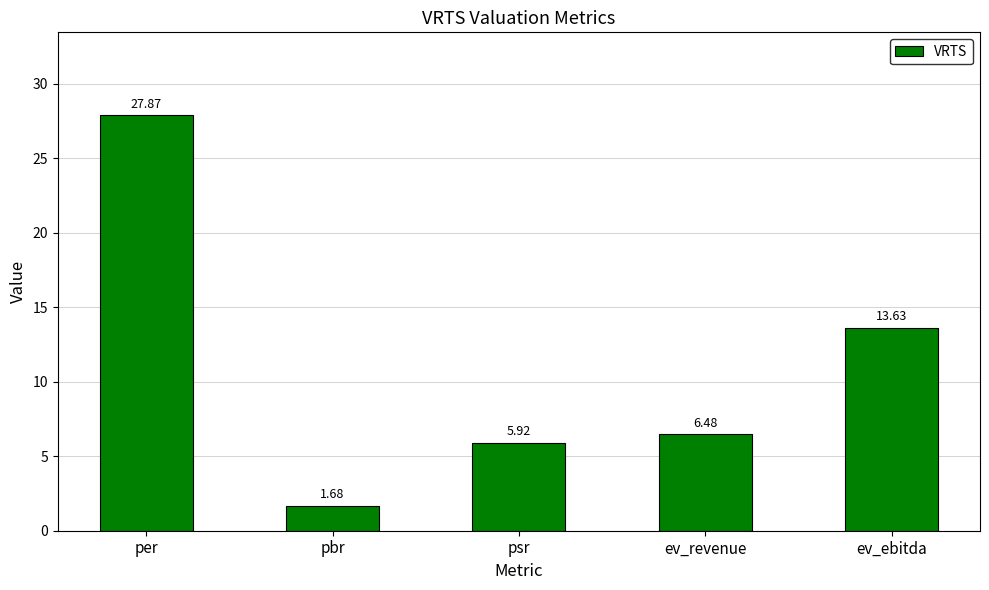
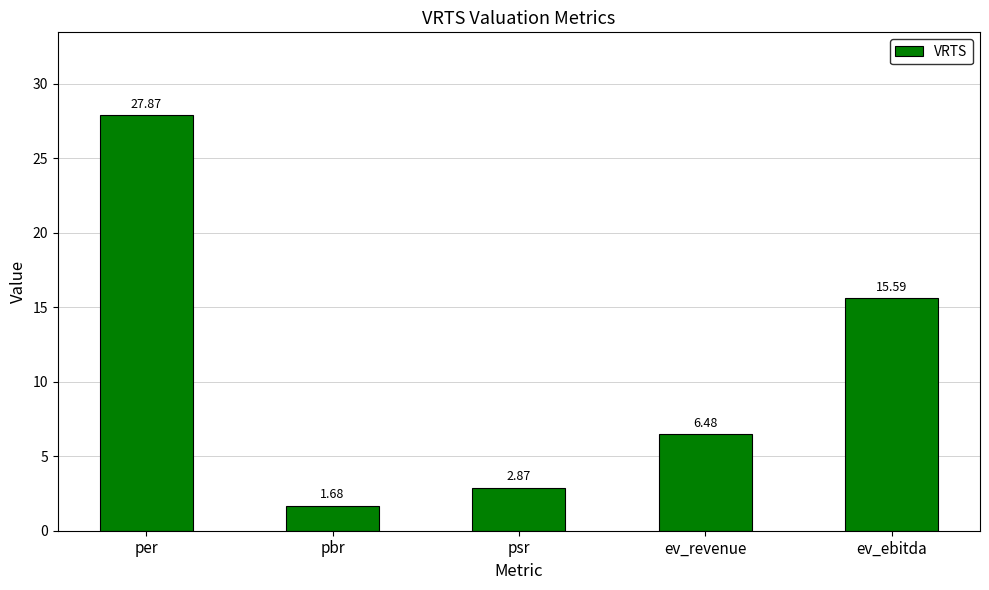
  {
    "per": 27.87,
    "pbr": 1.68,
-   "psr": 5.92,
+   "psr": 2.87,
    "ev_revenue": 6.48,
-   "ev_ebitda": 13.63
+   "ev_ebitda": 15.59
  }
